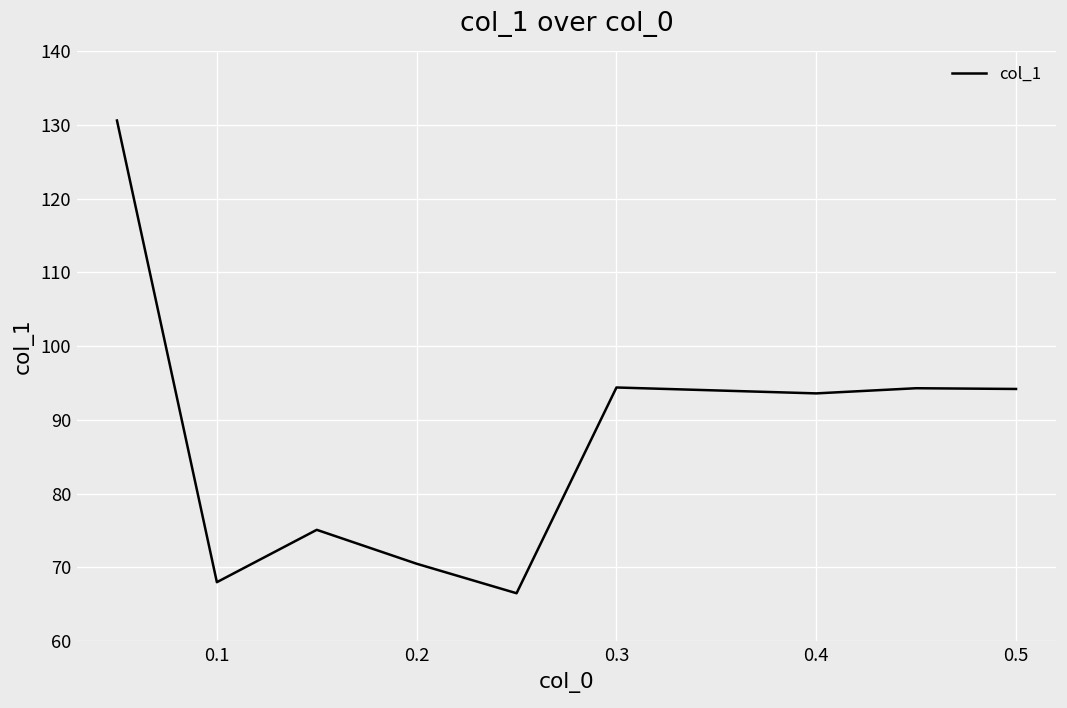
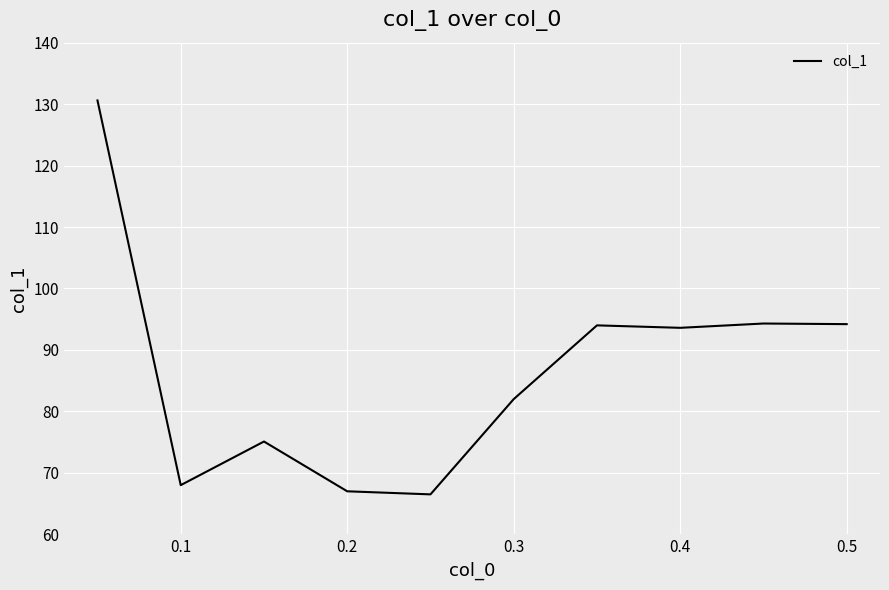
  {
    "0.1": 68,
-   "0.2": 71,
-   "0.3": 94,
+   "0.2": 67,
+   "0.3": 82,
    "0.4": 94,
    "0.5": 94
  }
